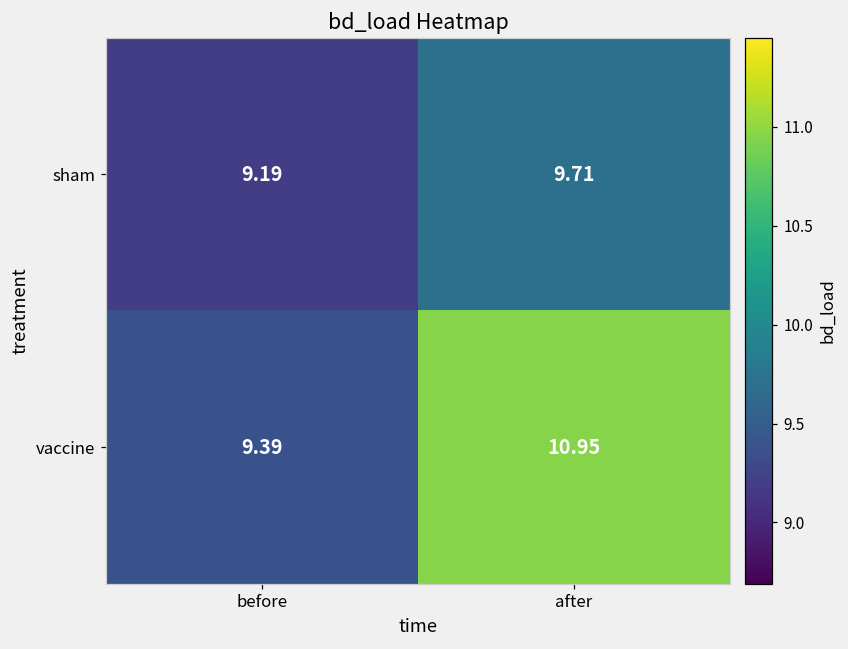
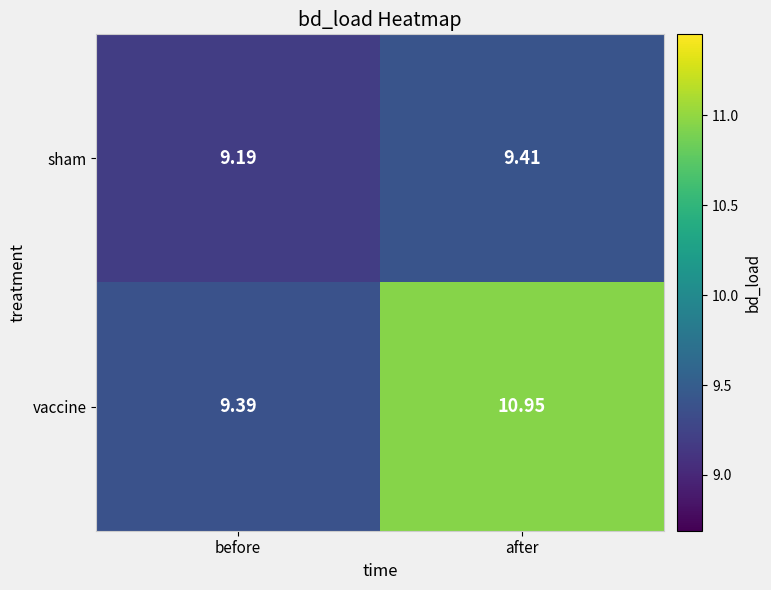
  {
    "sham": {
      "before": 9.19,
-     "after": 9.71
+     "after": 9.41
    },
    "vaccine": {
      "before": 9.39,
      "after": 10.95
    }
  }
